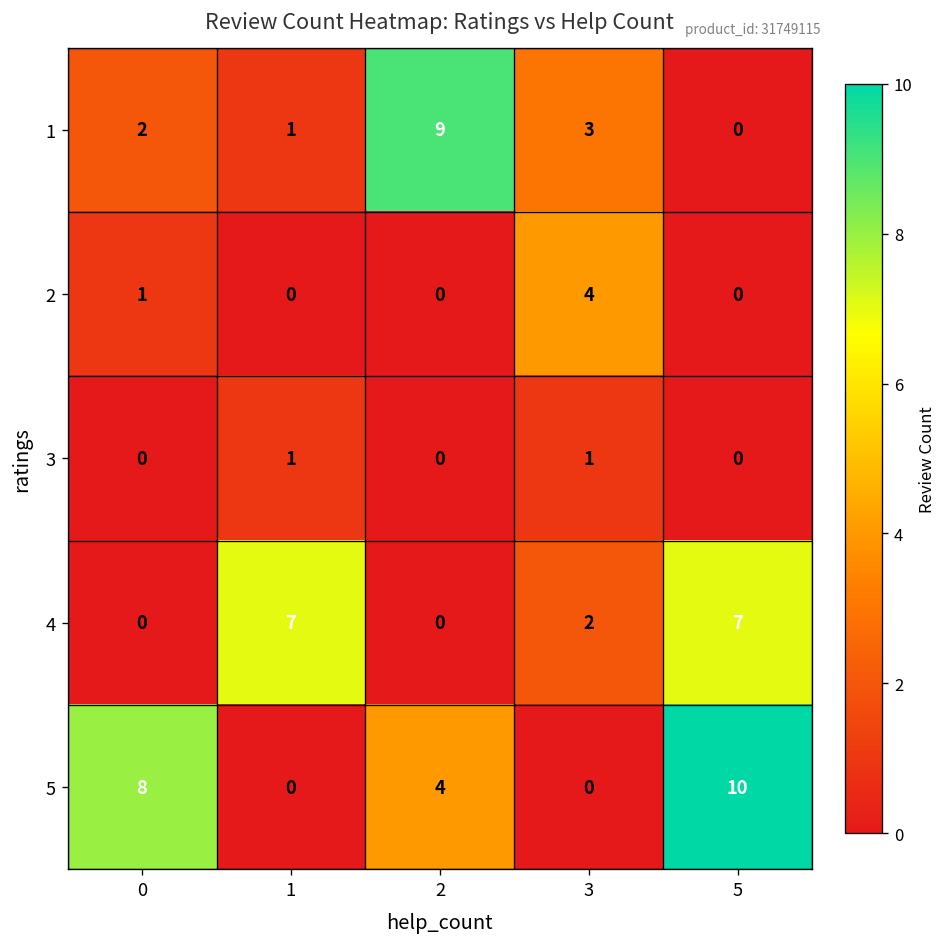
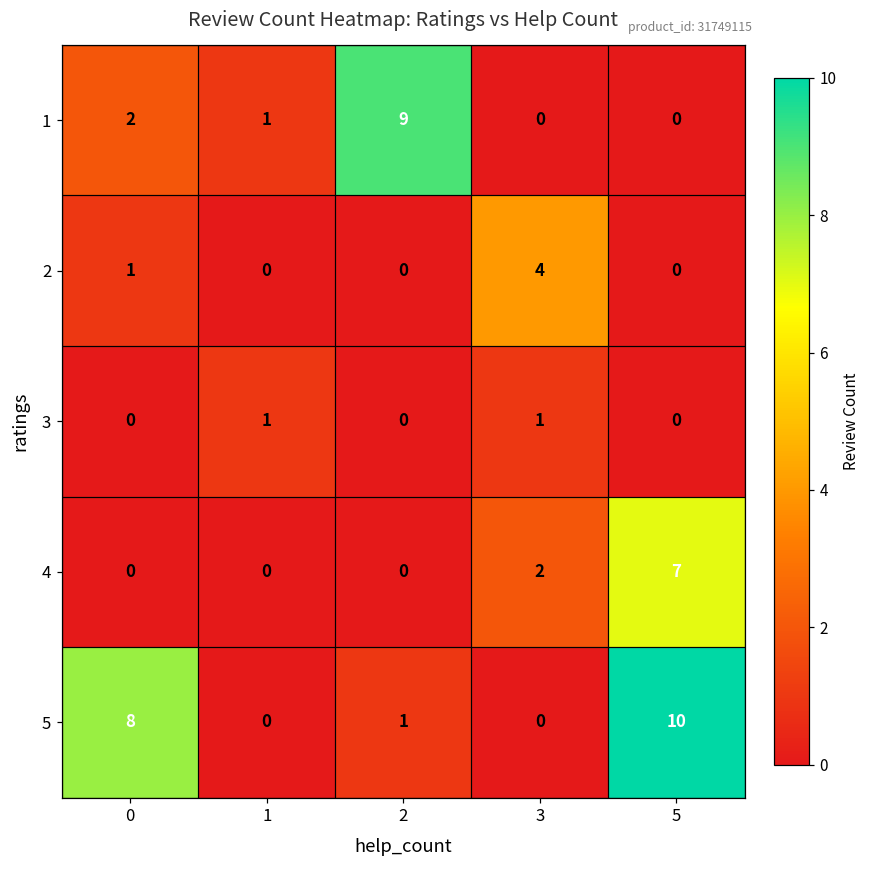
  {
    "1": {
      "0": 2,
      "1": 1,
      "2": 9,
-     "3": 3,
+     "3": 0,
      "5": 0
    },
    "2": {
      "0": 1,
      "1": 0,
      "2": 0,
      "3": 4,
      "5": 0
    },
    "3": {
      "0": 0,
      "1": 1,
      "2": 0,
      "3": 1,
      "5": 0
    },
    "4": {
      "0": 0,
-     "1": 7,
+     "1": 0,
      "2": 0,
      "3": 2,
      "5": 7
    },
    "5": {
      "0": 8,
      "1": 0,
-     "2": 4,
+     "2": 1,
      "3": 0,
      "5": 10
    }
  }
